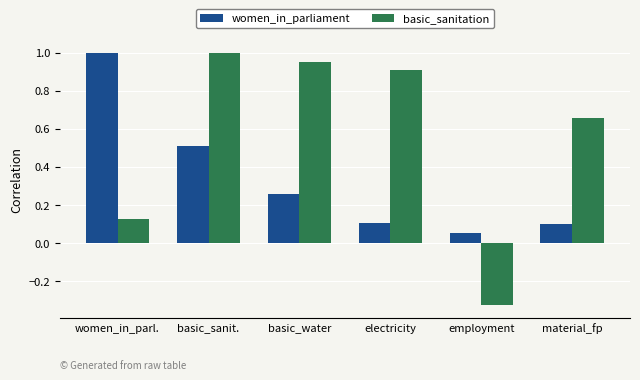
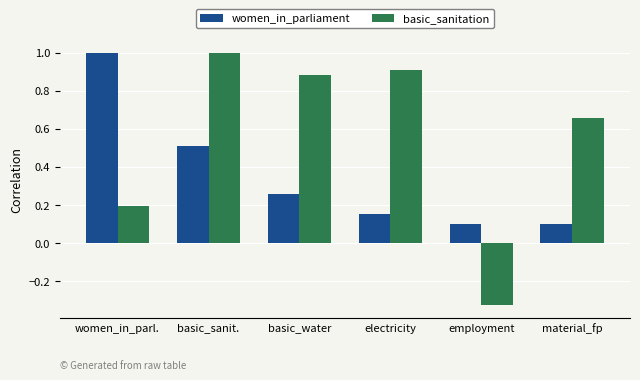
  {
    "women_in_parliament": {
      "women_in_parl.": 1.00,
      "basic_sanit.": 0.51,
      "basic_water": 0.26,
-     "electricity": 0.11,
-     "employment": 0.05,
+     "electricity": 0.15,
+     "employment": 0.10,
      "material_fp": 0.10
    },
    "basic_sanitation": {
-     "women_in_parl.": 0.12,
+     "women_in_parl.": 0.20,
      "basic_sanit.": 1.00,
-     "basic_water": 0.95,
+     "basic_water": 0.88,
      "electricity": 0.91,
      "employment": -0.33,
      "material_fp": 0.66
    }
  }
